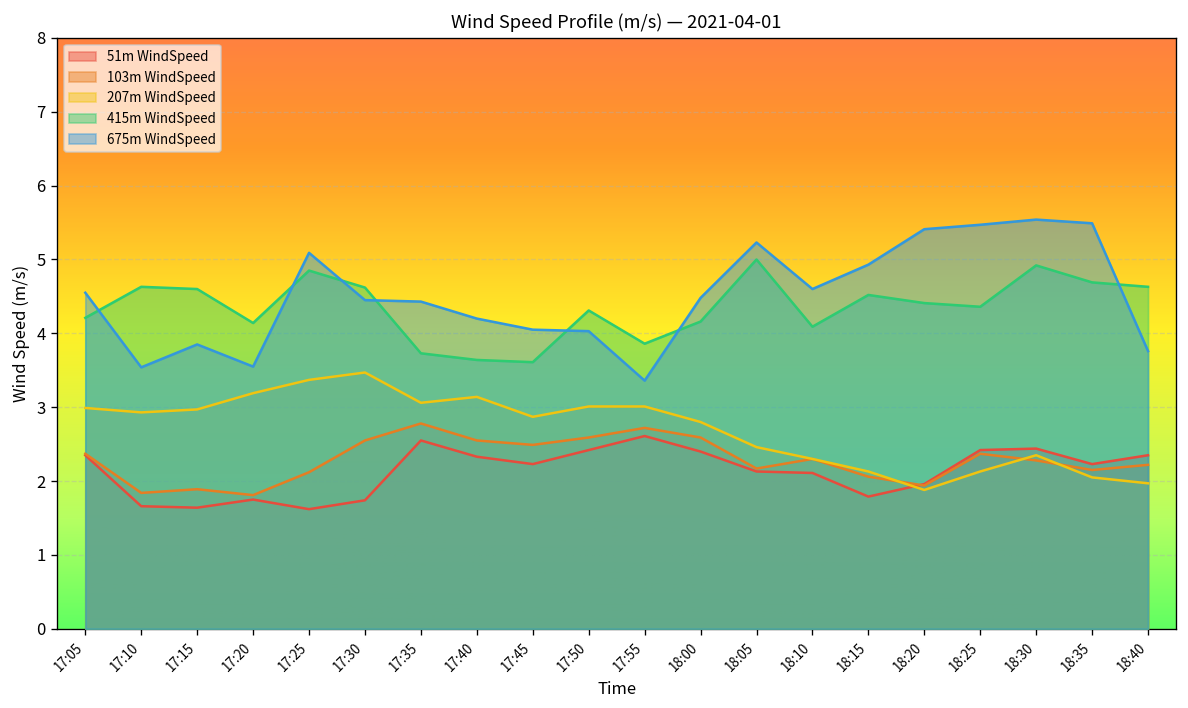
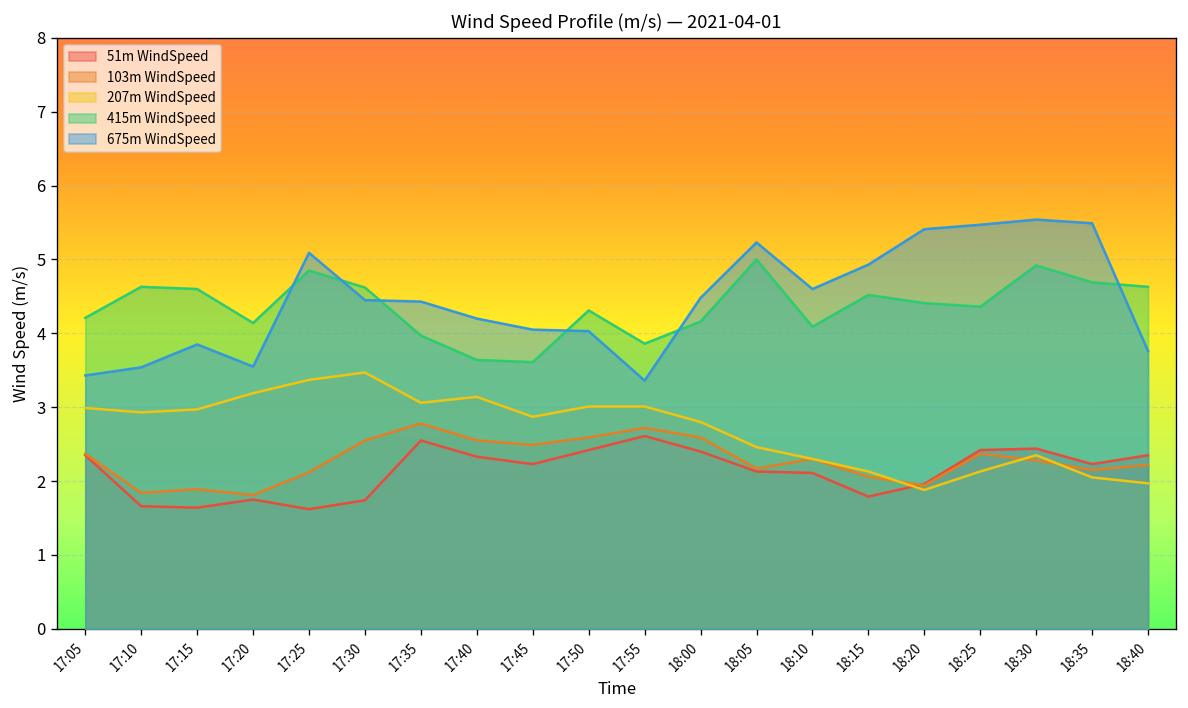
  {
    "415m WindSpeed": {
      "17:05": 4.2,
      "17:10": 4.6,
      "17:15": 4.6,
      "17:20": 4.1,
      "17:25": 4.9,
      "17:30": 4.6,
-     "17:35": 3.7,
+     "17:35": 4.0,
      "17:40": 3.6,
      "17:45": 3.6,
      "17:50": 4.3,
      "17:55": 3.9,
      "18:00": 4.2,
      "18:05": 5.0,
      "18:10": 4.1,
      "18:15": 4.5,
      "18:20": 4.4,
      "18:25": 4.4,
      "18:30": 4.9,
      "18:35": 4.7,
      "18:40": 4.6
    },
    "675m WindSpeed": {
-     "17:05": 4.6,
+     "17:05": 3.4,
      "17:10": 3.5,
      "17:15": 3.9,
      "17:20": 3.6,
      "17:25": 5.1,
      "17:30": 4.5,
      "17:35": 4.4,
      "17:40": 4.2,
      "17:45": 4.1,
      "17:50": 4.0,
      "17:55": 3.4,
      "18:00": 4.5,
      "18:05": 5.2,
      "18:10": 4.6,
      "18:15": 4.9,
      "18:20": 5.4,
      "18:25": 5.5,
      "18:30": 5.5,
      "18:35": 5.5,
      "18:40": 3.8
    }
  }
